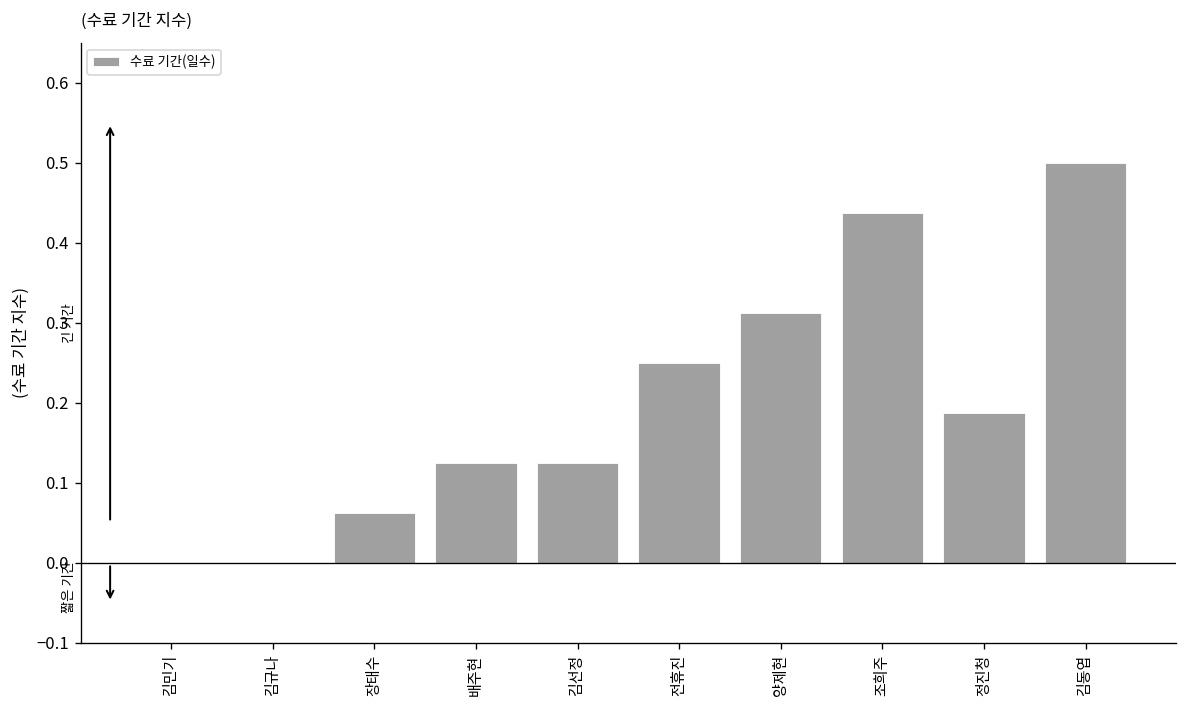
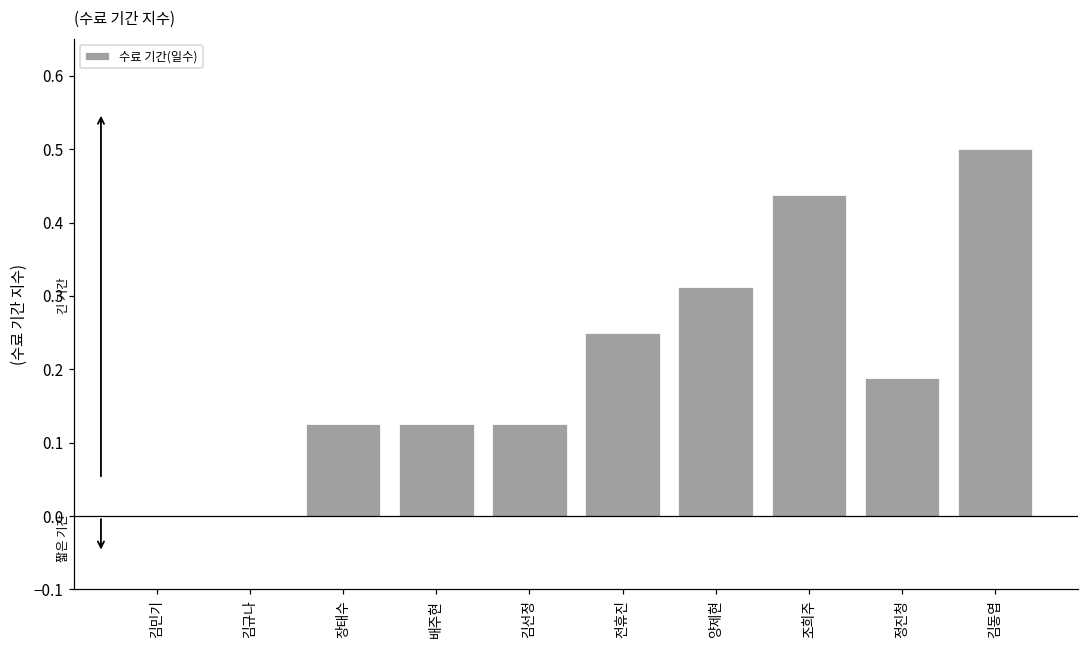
  {
    "김민기": 0.00,
    "김규나": 0.00,
-   "장태수": 0.06,
+   "장태수": 0.13,
    "배주현": 0.13,
    "김선정": 0.13,
    "전휴진": 0.25,
    "양제현": 0.31,
    "조희주": 0.44,
    "정진청": 0.19,
    "김동엽": 0.50
  }
